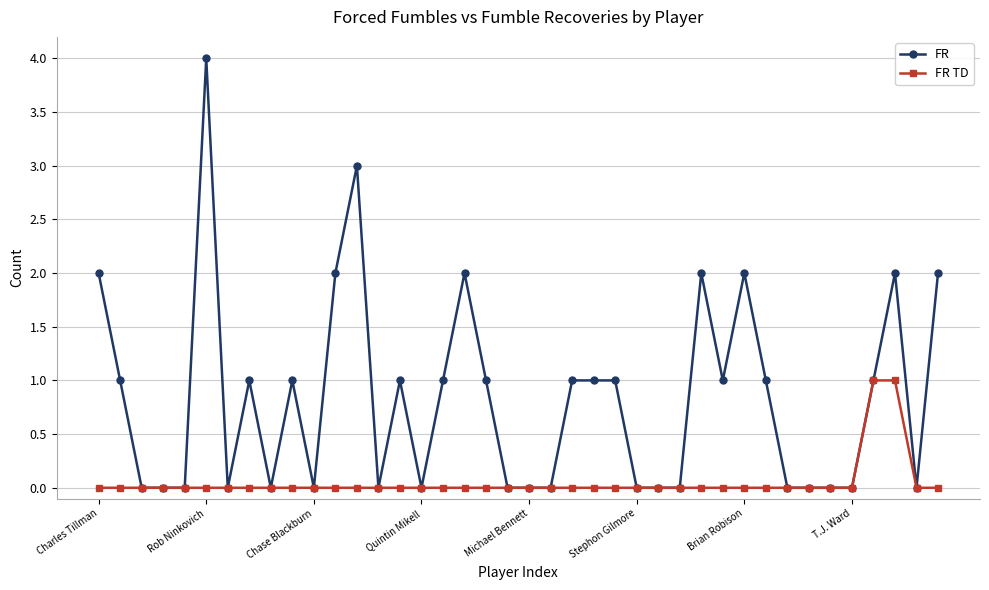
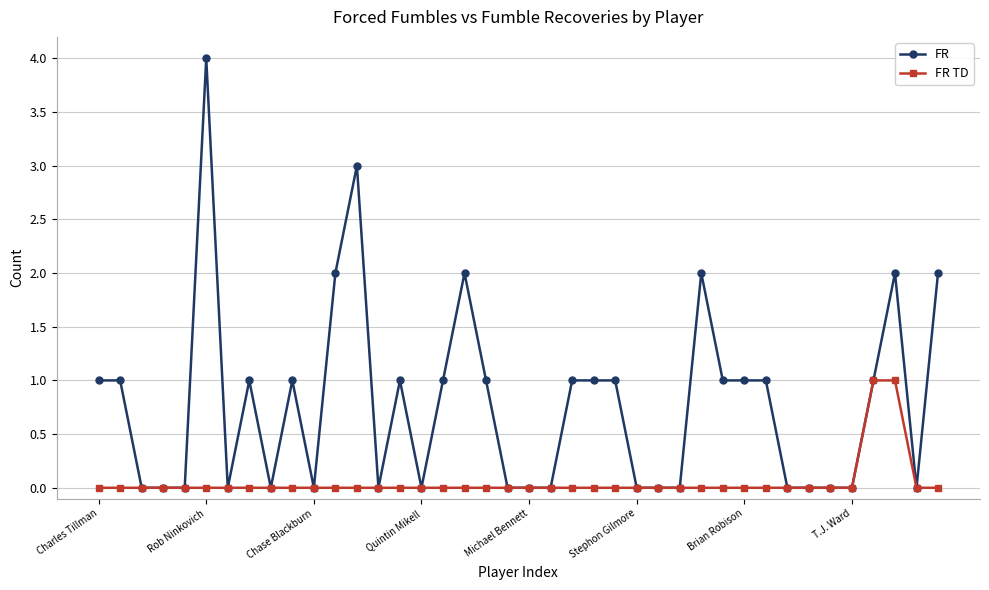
  {
    "FR": {
-     "Charles Tillman": 2,
+     "Charles Tillman": 1,
      "Rob Ninkovich": 4,
-     "Brian Robison": 2
+     "Brian Robison": 1
    },
    "FR TD": {
      "Charles Tillman": 0,
      "Rob Ninkovich": 0,
      "Brian Robison": 0
    }
  }
